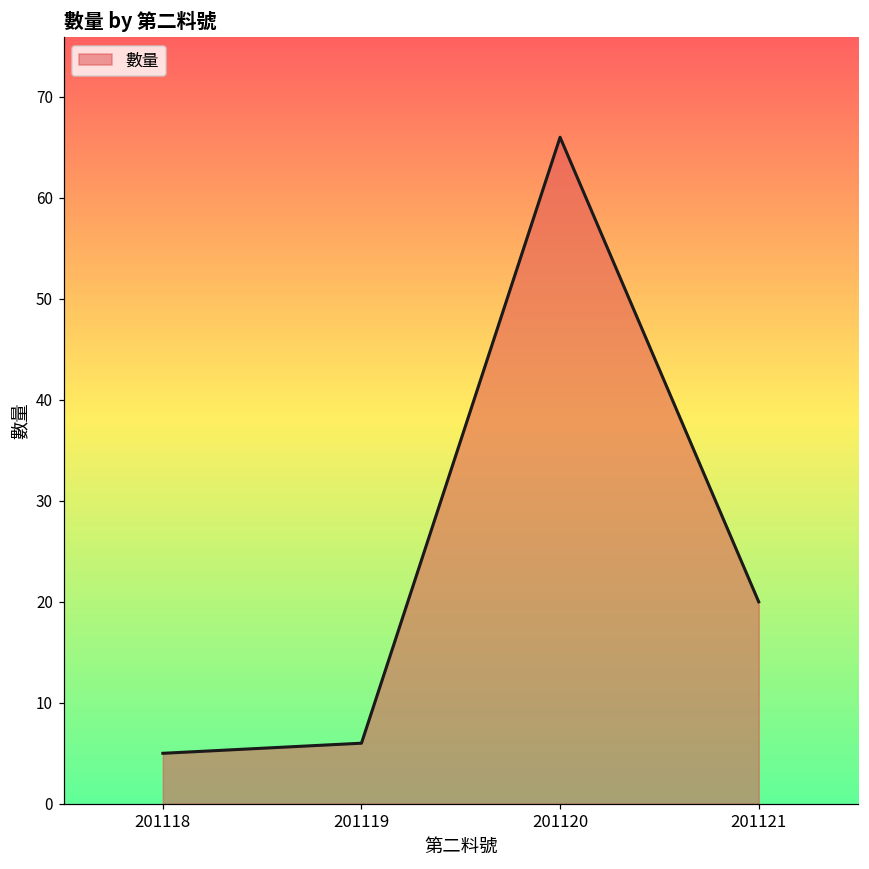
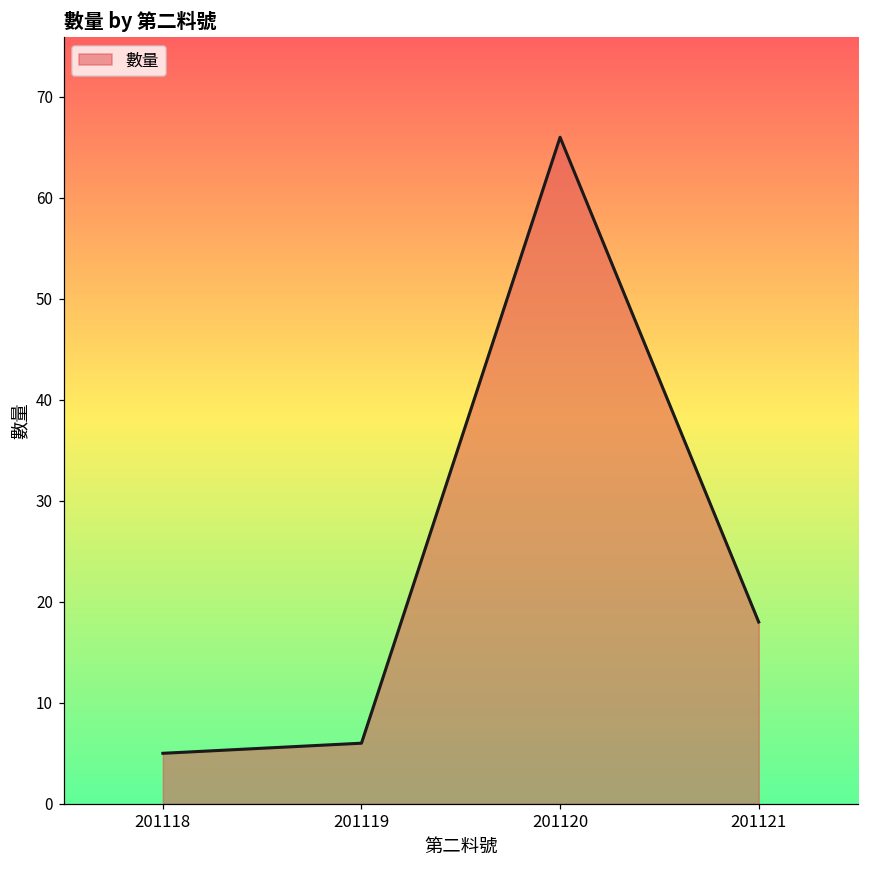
  {
    "201118": 5,
    "201119": 6,
    "201120": 66,
-   "201121": 20
+   "201121": 18
  }
